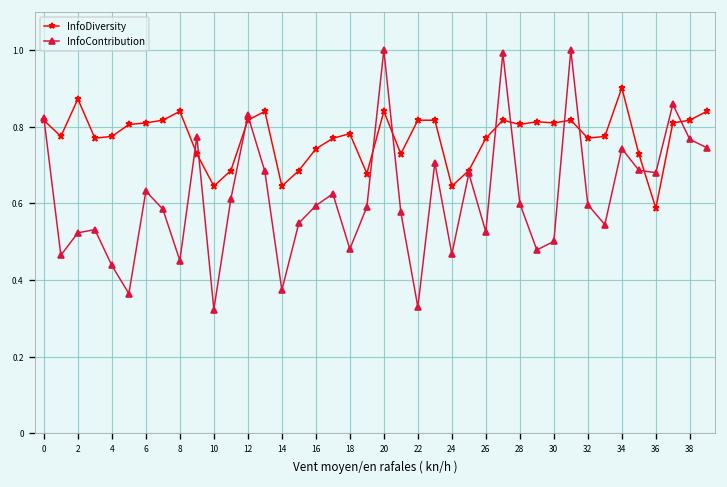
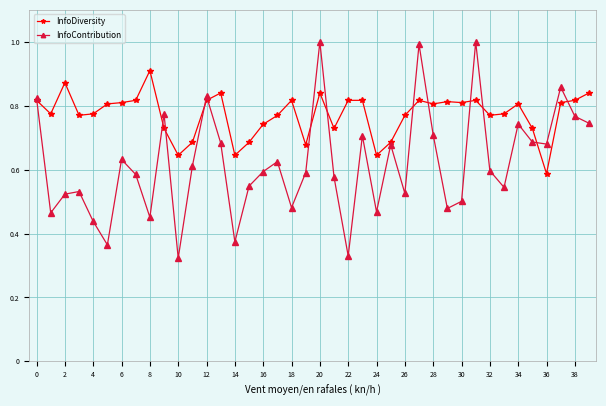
  {
    "InfoDiversity": {
      "2": 0.87,
      "4": 0.77,
      "6": 0.81,
-     "8": 0.84,
+     "8": 0.91,
      "10": 0.64,
      "12": 0.82,
      "14": 0.64,
      "16": 0.74,
-     "18": 0.78,
+     "18": 0.82,
      "20": 0.84,
      "22": 0.82,
      "24": 0.64,
      "26": 0.77,
      "28": 0.81,
      "30": 0.81,
      "32": 0.77,
-     "34": 0.90,
+     "34": 0.81,
      "36": 0.59,
      "38": 0.82
    },
    "InfoContribution": {
      "2": 0.52,
      "4": 0.44,
      "6": 0.63,
      "8": 0.45,
      "10": 0.32,
      "12": 0.83,
      "14": 0.37,
      "16": 0.59,
      "18": 0.48,
      "20": 1.00,
      "22": 0.33,
      "24": 0.47,
      "26": 0.53,
-     "28": 0.60,
+     "28": 0.71,
      "30": 0.50,
      "32": 0.60,
      "34": 0.74,
      "36": 0.68,
      "38": 0.77
    }
  }
